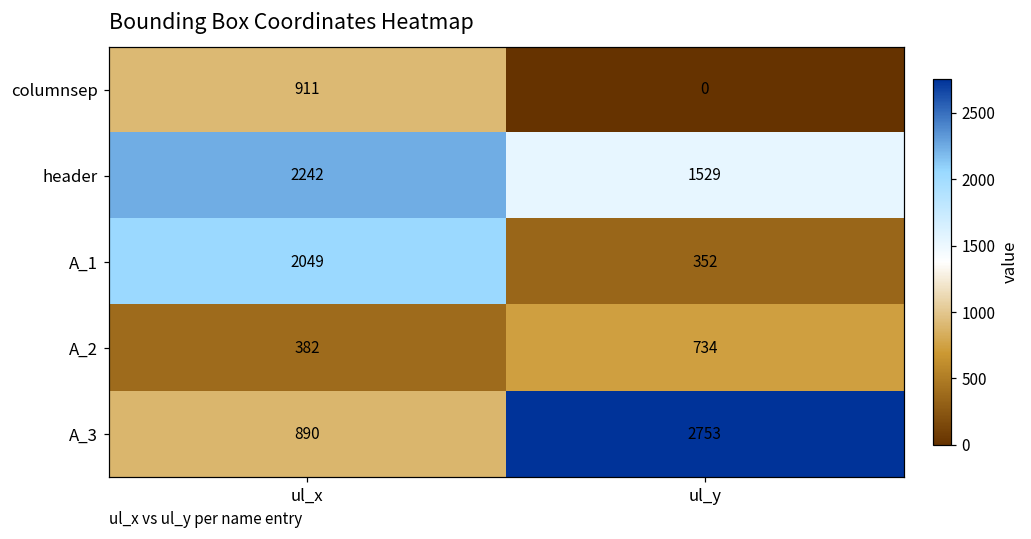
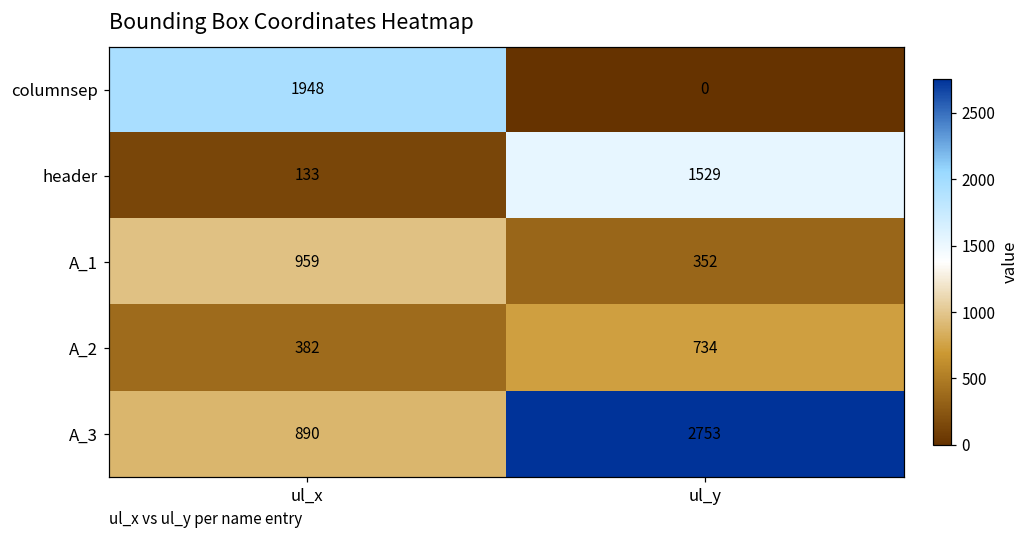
  {
    "columnsep": {
-     "ul_x": 911,
+     "ul_x": 1948,
      "ul_y": 0
    },
    "header": {
-     "ul_x": 2242,
+     "ul_x": 133,
      "ul_y": 1529
    },
    "A_1": {
-     "ul_x": 2049,
+     "ul_x": 959,
      "ul_y": 352
    },
    "A_2": {
      "ul_x": 382,
      "ul_y": 734
    },
    "A_3": {
      "ul_x": 890,
      "ul_y": 2753
    }
  }
